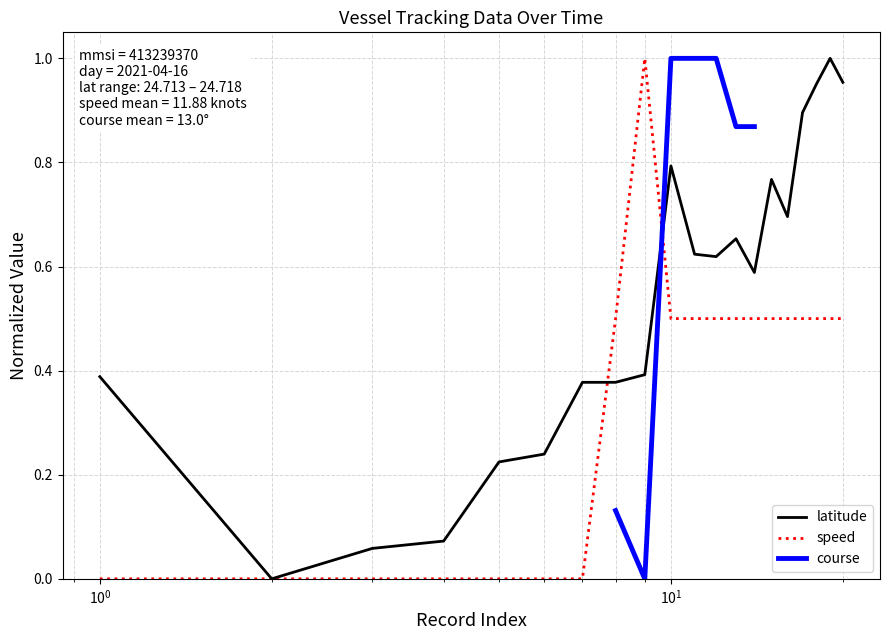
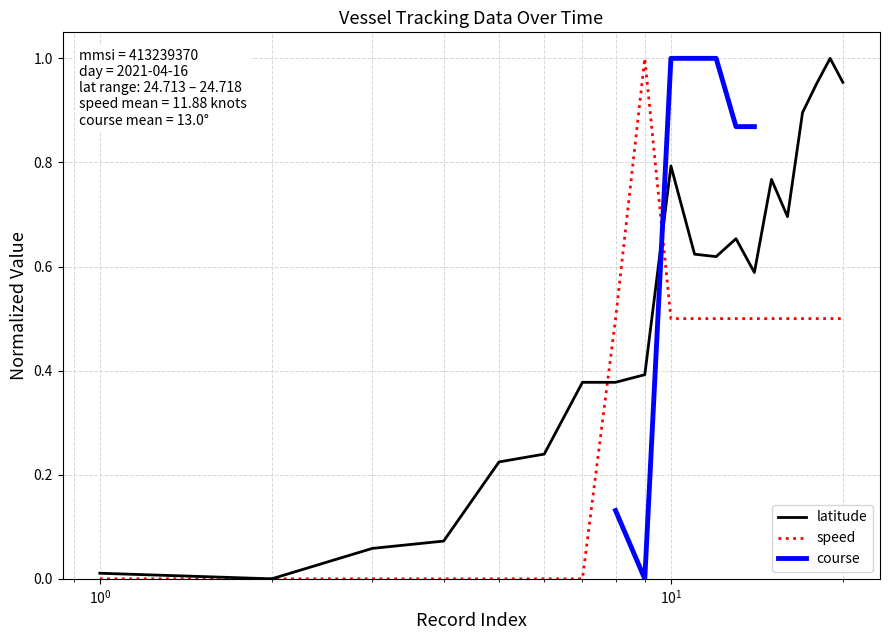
  {
    "latitude": {
-     "10^0": 0.39,
+     "10^0": 0.01,
      "10^1": 0.79
    },
    "speed": {
      "10^0": 0.00,
      "10^1": 0.50
    },
    "course": {
      "10^1": 1.00
    }
  }
